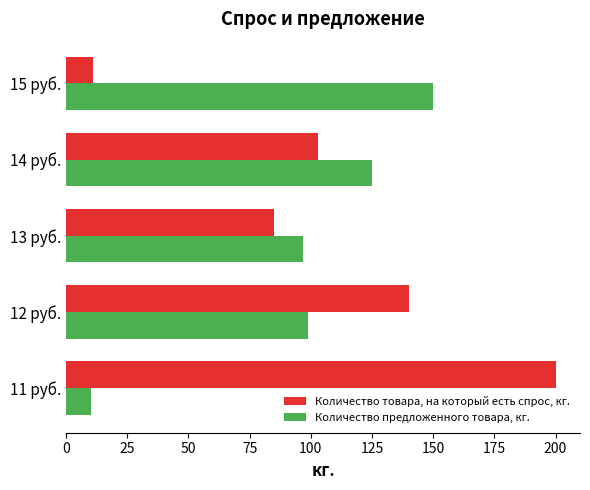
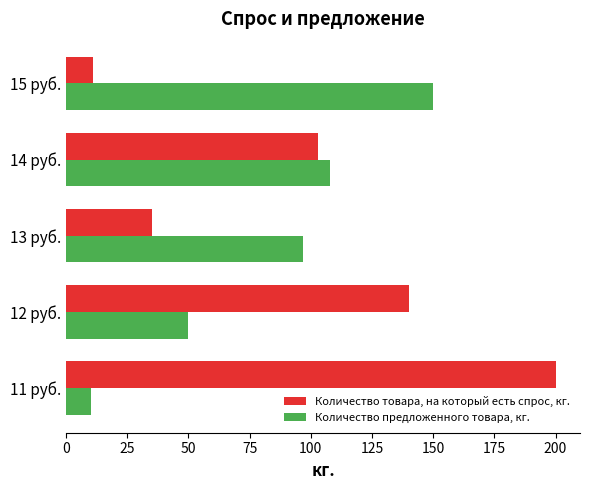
  {
    "Количество товара, на который есть спрос, кг.": {
      "15 руб.": 11,
      "14 руб.": 103,
-     "13 руб.": 85,
+     "13 руб.": 35,
      "12 руб.": 140,
      "11 руб.": 200
    },
    "Количество предложенного товара, кг.": {
      "15 руб.": 150,
-     "14 руб.": 125,
+     "14 руб.": 108,
      "13 руб.": 97,
-     "12 руб.": 99,
+     "12 руб.": 50,
      "11 руб.": 10
    }
  }
